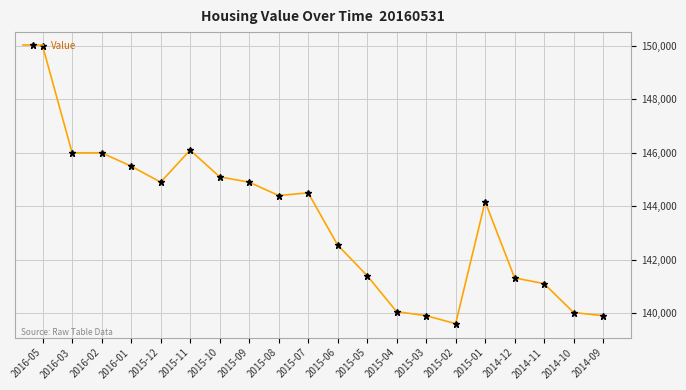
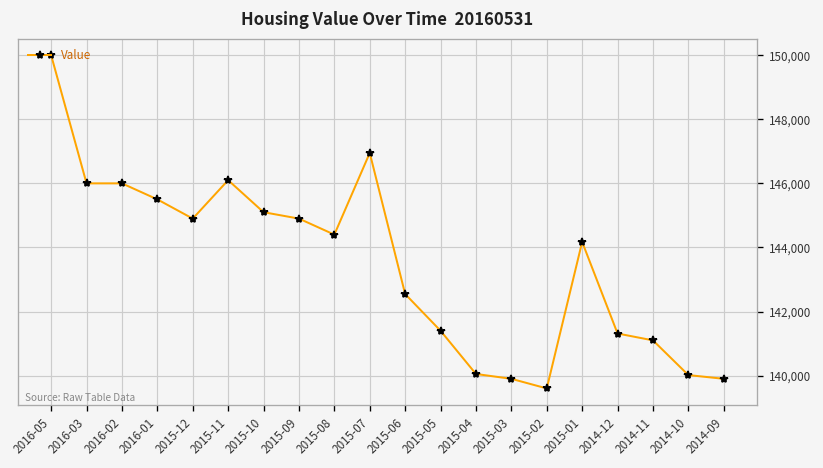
  {
    "2016-05": "150,000",
    "2016-03": "146,000",
    "2016-02": "146,000",
    "2016-01": "145,500",
    "2015-12": "144,900",
    "2015-11": "146,100",
    "2015-10": "145,100",
    "2015-09": "144,900",
    "2015-08": "144,400",
-   "2015-07": "144,500",
+   "2015-07": "146,900",
    "2015-06": "142,500",
    "2015-05": "141,400",
    "2015-04": "140,100",
    "2015-03": "139,900",
    "2015-02": "139,600",
    "2015-01": "144,200",
    "2014-12": "141,300",
    "2014-11": "141,100",
    "2014-10": "140,000",
    "2014-09": "139,900"
  }
